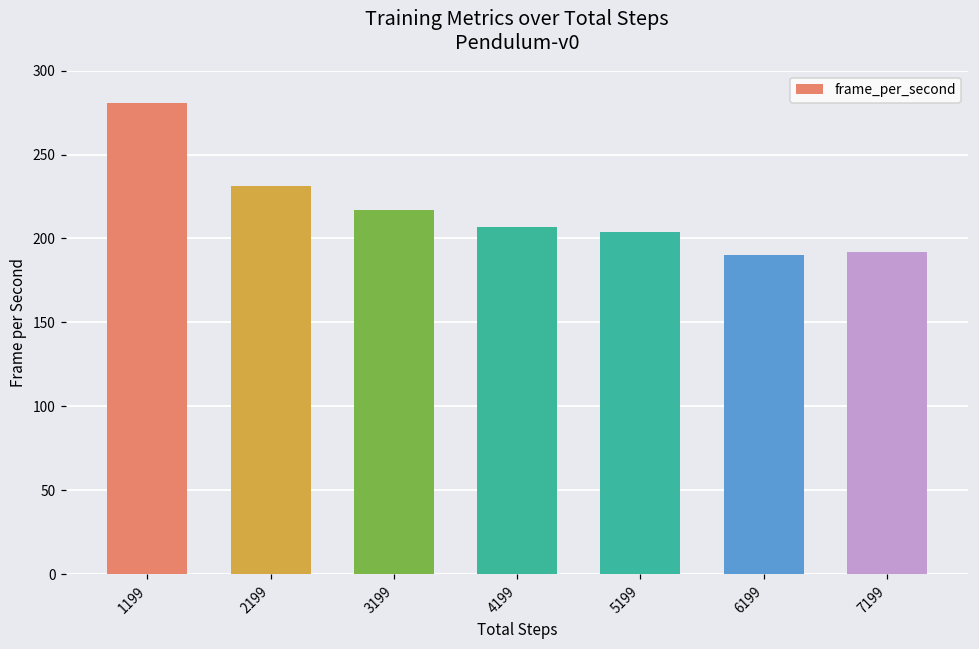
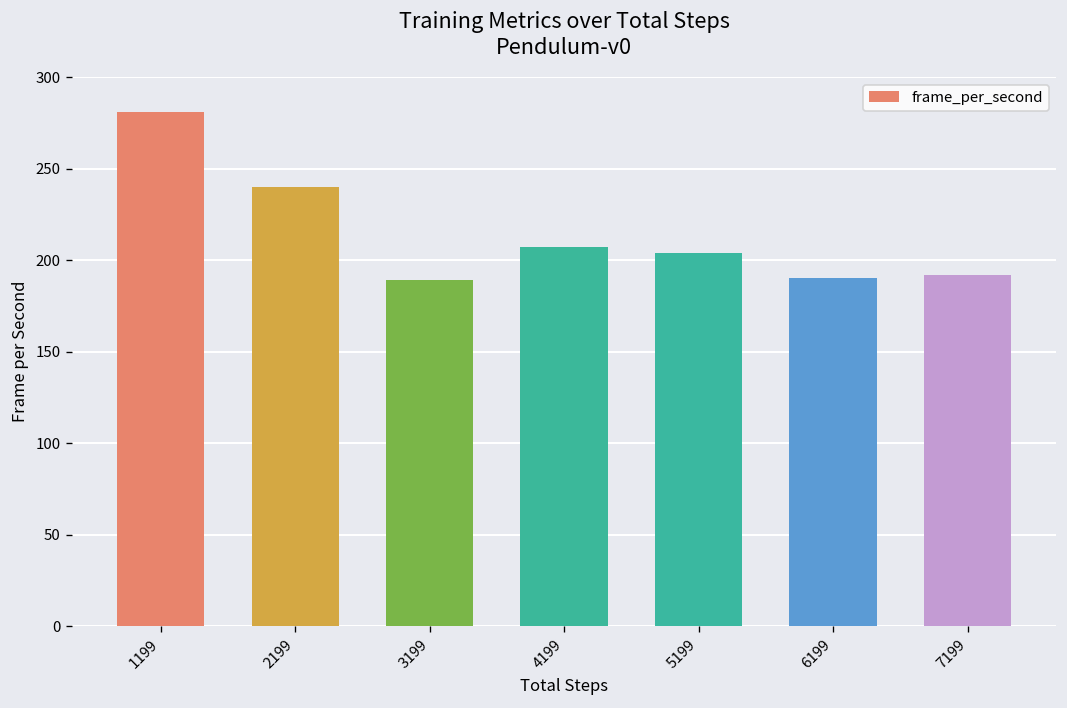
  {
    "1199": 281,
-   "2199": 231,
-   "3199": 217,
+   "2199": 240,
+   "3199": 189,
    "4199": 207,
    "5199": 204,
    "6199": 190,
    "7199": 192
  }
